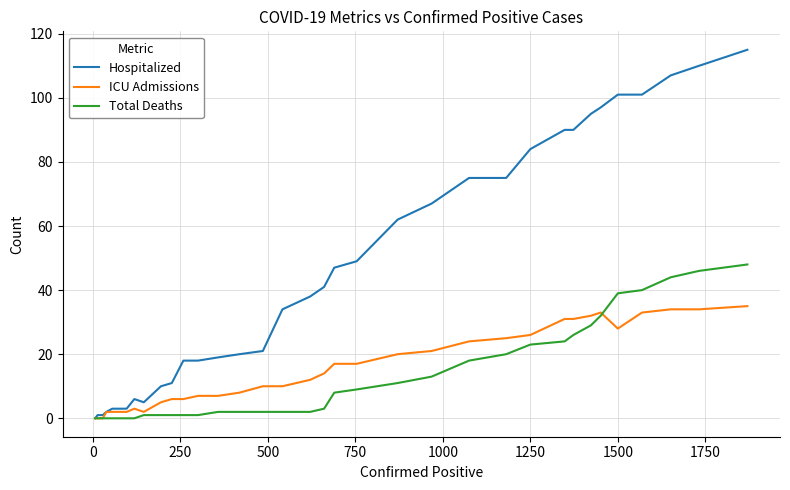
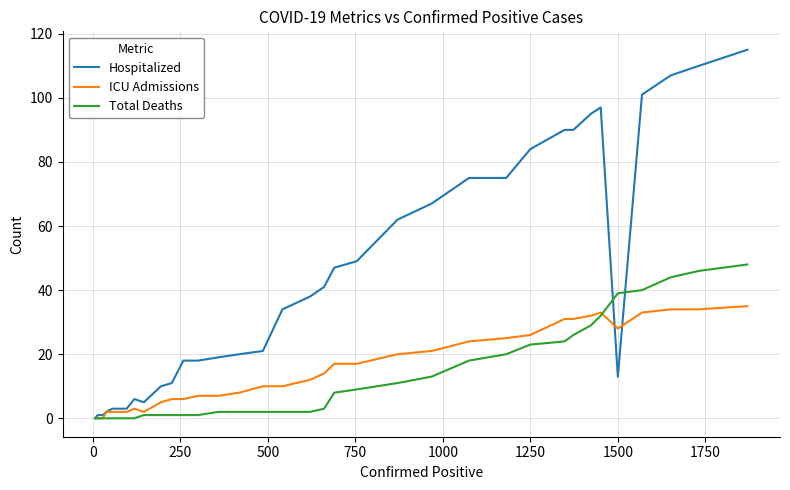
  {
    "Hospitalized": {
      "1250": 84,
-     "1500": 101
+     "1500": 13
    },
    "ICU Admissions": {
      "1250": 26,
      "1500": 28
    },
    "Total Deaths": {
      "1250": 23,
      "1500": 39
    }
  }
